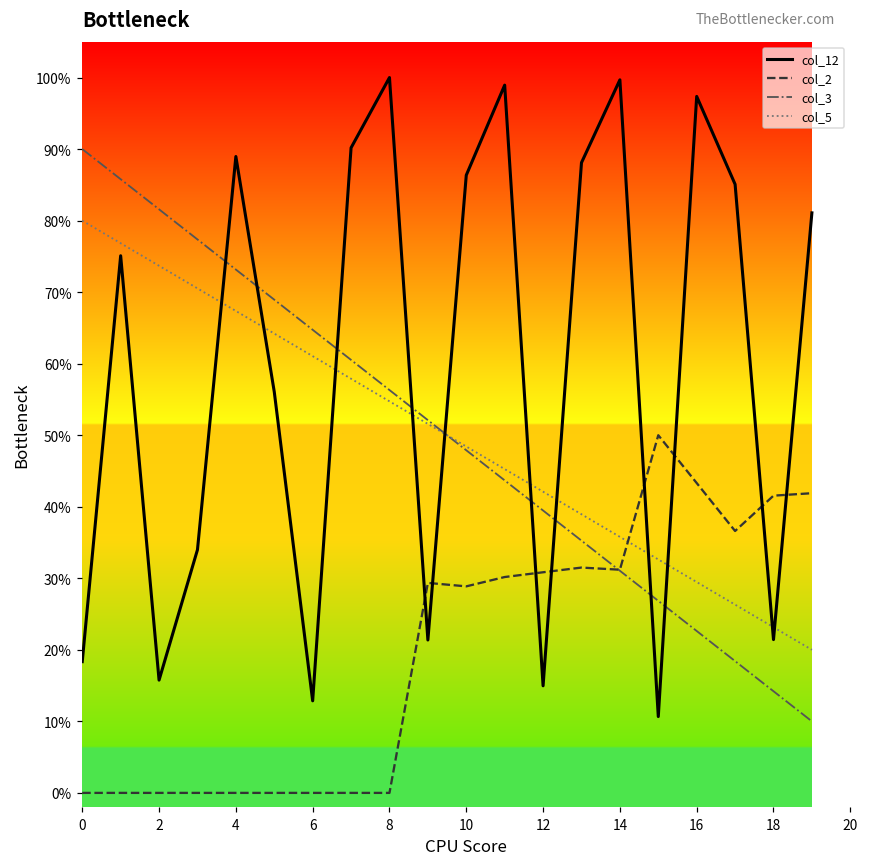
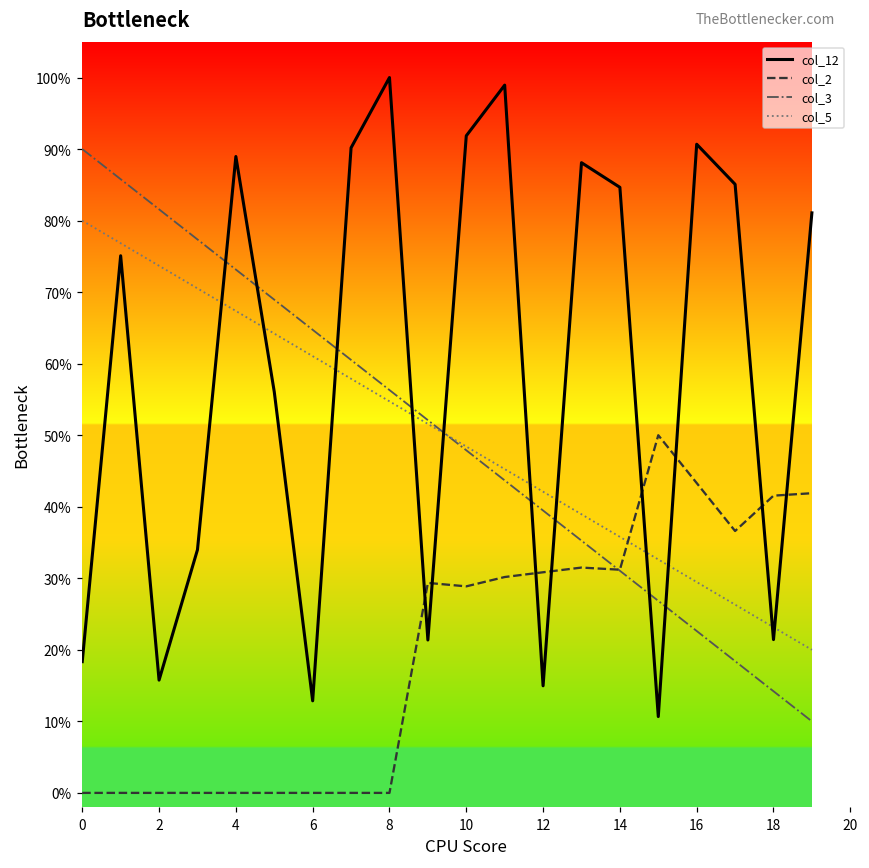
  {
    "col_12": {
      "0": "18%",
      "2": "16%",
      "4": "89%",
      "6": "13%",
      "8": "100%",
-     "10": "86%",
+     "10": "92%",
      "12": "15%",
-     "14": "100%",
-     "16": "97%",
+     "14": "85%",
+     "16": "91%",
      "18": "21%"
    }
  }
